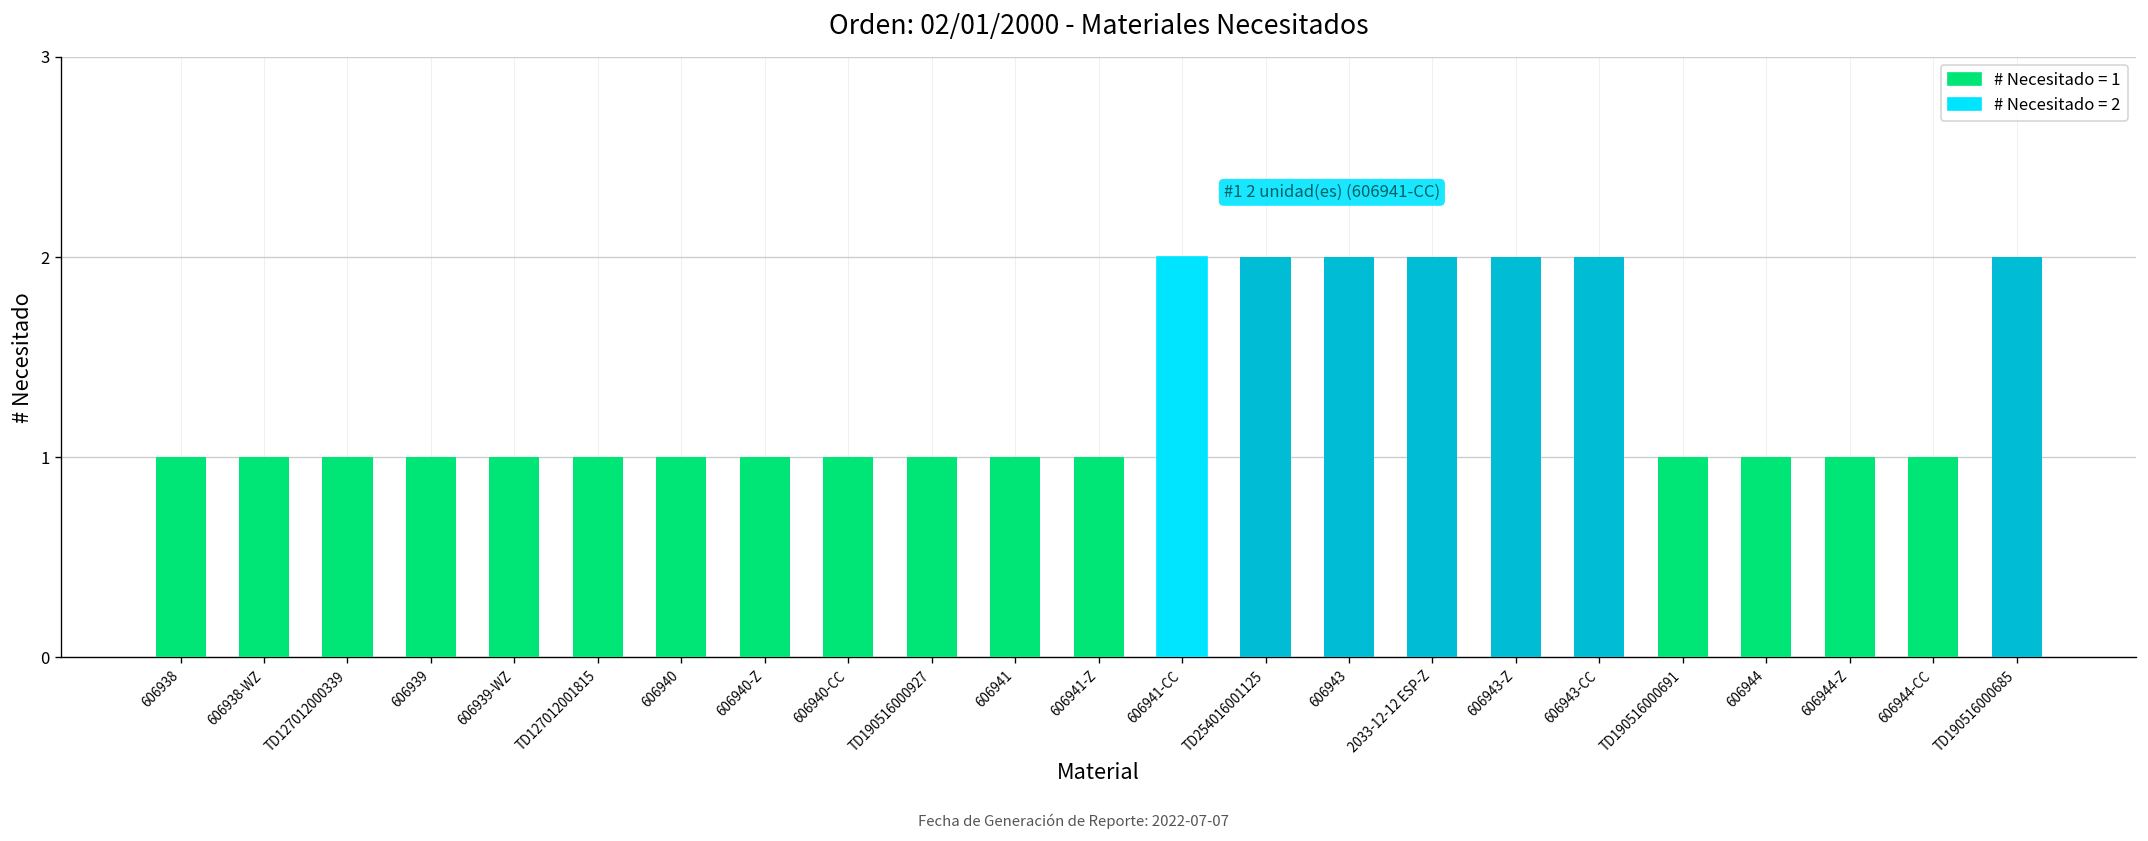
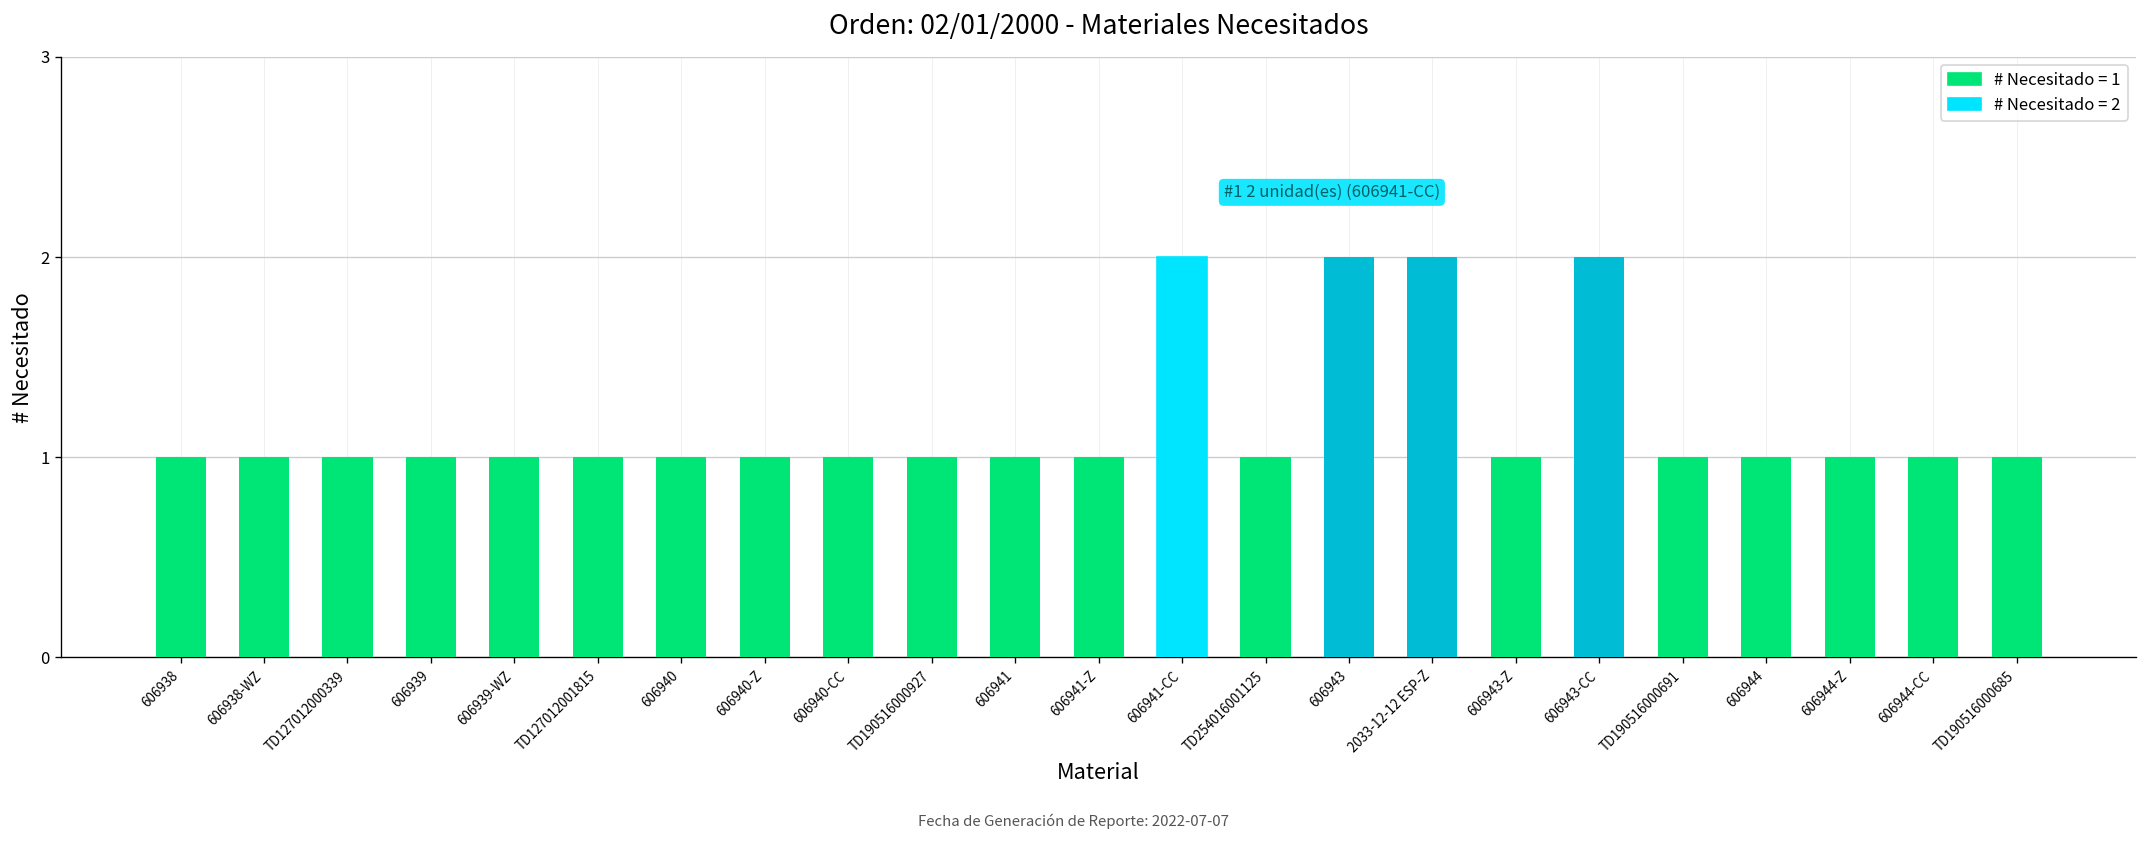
  {
    "606938": 1,
    "606938-WZ": 1,
    "TD127012000339": 1,
    "606939": 1,
    "606939-WZ": 1,
    "TD127012001815": 1,
    "606940": 1,
    "606940-Z": 1,
    "606940-CC": 1,
    "TD190516000927": 1,
    "606941": 1,
    "606941-Z": 1,
    "606941-CC": 2,
-   "TD254016001125": 2,
+   "TD254016001125": 1,
    "606943": 2,
    "2033-12-12 ESP-Z": 2,
-   "606943-Z": 2,
+   "606943-Z": 1,
    "606943-CC": 2,
    "TD190516000691": 1,
    "606944": 1,
    "606944-Z": 1,
    "606944-CC": 1,
-   "TD190516000685": 2
+   "TD190516000685": 1
  }
